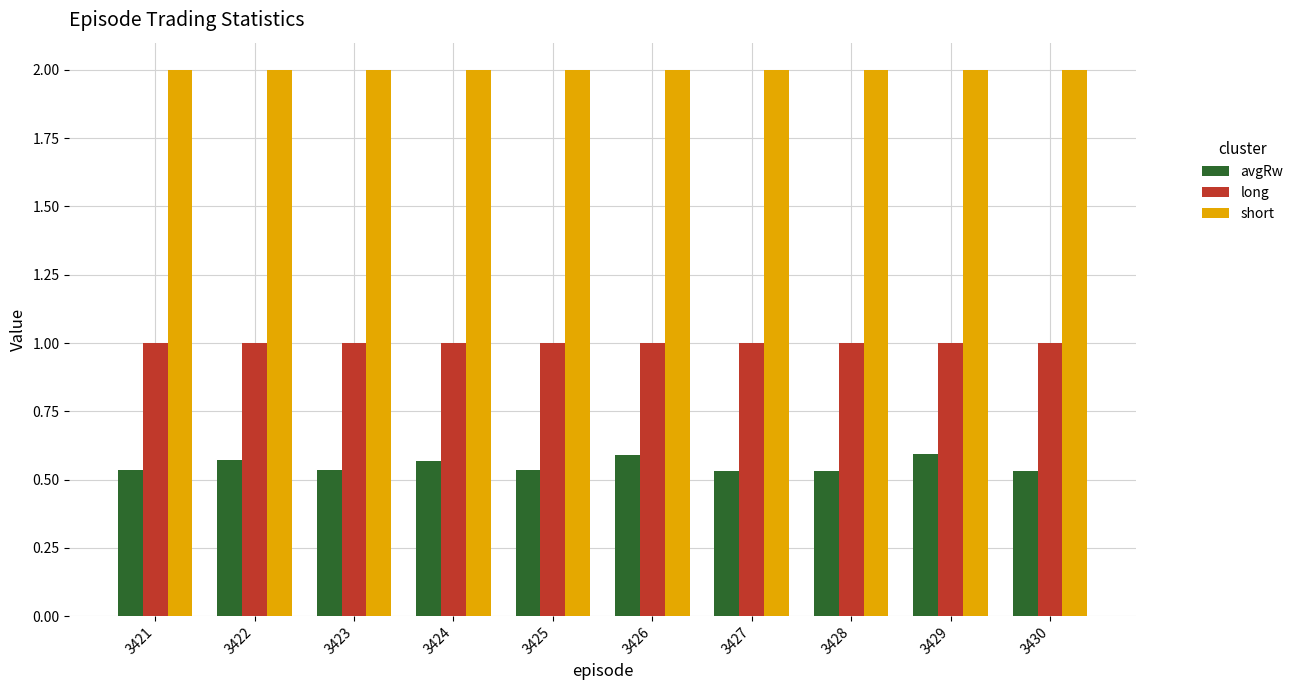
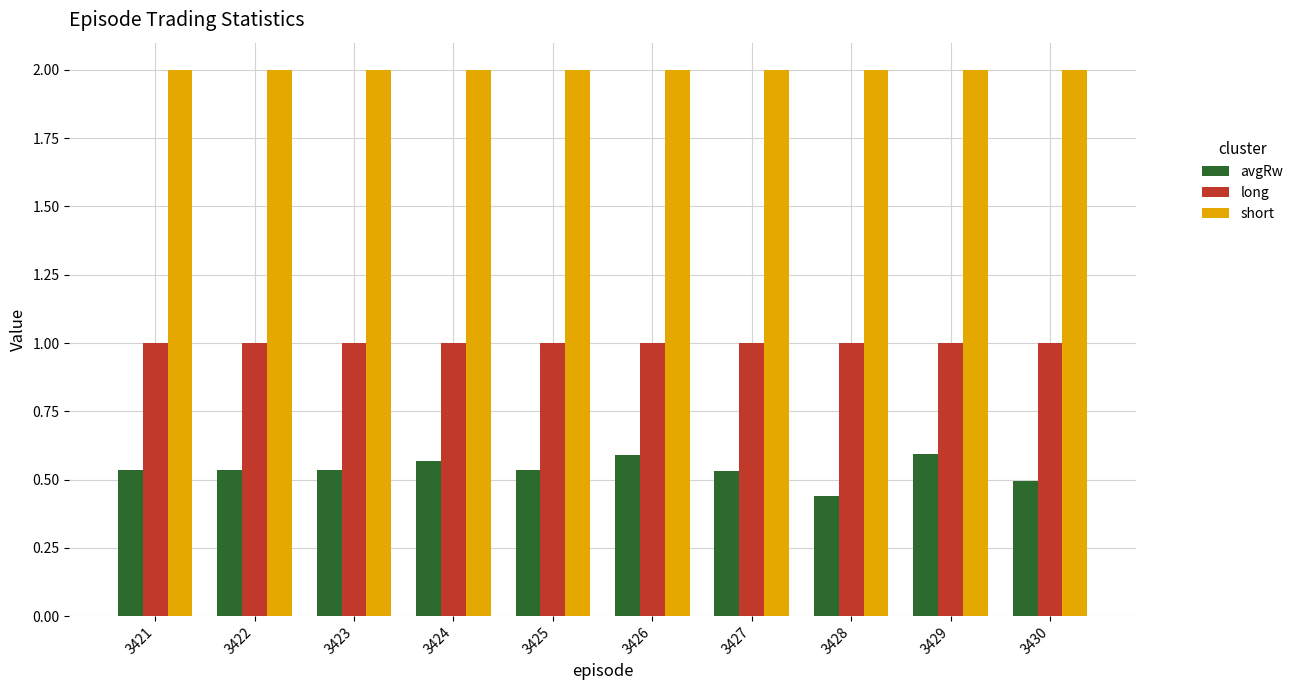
  {
    "avgRw": {
      "3421": 0.53,
-     "3422": 0.57,
+     "3422": 0.53,
      "3423": 0.53,
      "3424": 0.57,
      "3425": 0.53,
      "3426": 0.59,
      "3427": 0.53,
-     "3428": 0.53,
+     "3428": 0.44,
      "3429": 0.59,
-     "3430": 0.53
+     "3430": 0.50
    },
    "long": {
      "3421": 1.00,
      "3422": 1.00,
      "3423": 1.00,
      "3424": 1.00,
      "3425": 1.00,
      "3426": 1.00,
      "3427": 1.00,
      "3428": 1.00,
      "3429": 1.00,
      "3430": 1.00
    },
    "short": {
      "3421": 2.00,
      "3422": 2.00,
      "3423": 2.00,
      "3424": 2.00,
      "3425": 2.00,
      "3426": 2.00,
      "3427": 2.00,
      "3428": 2.00,
      "3429": 2.00,
      "3430": 2.00
    }
  }
